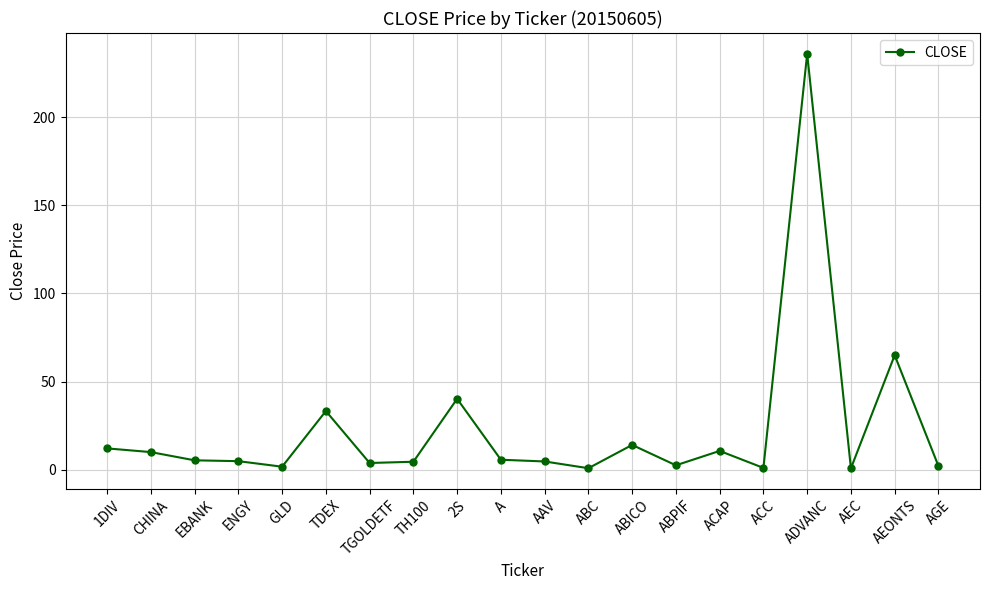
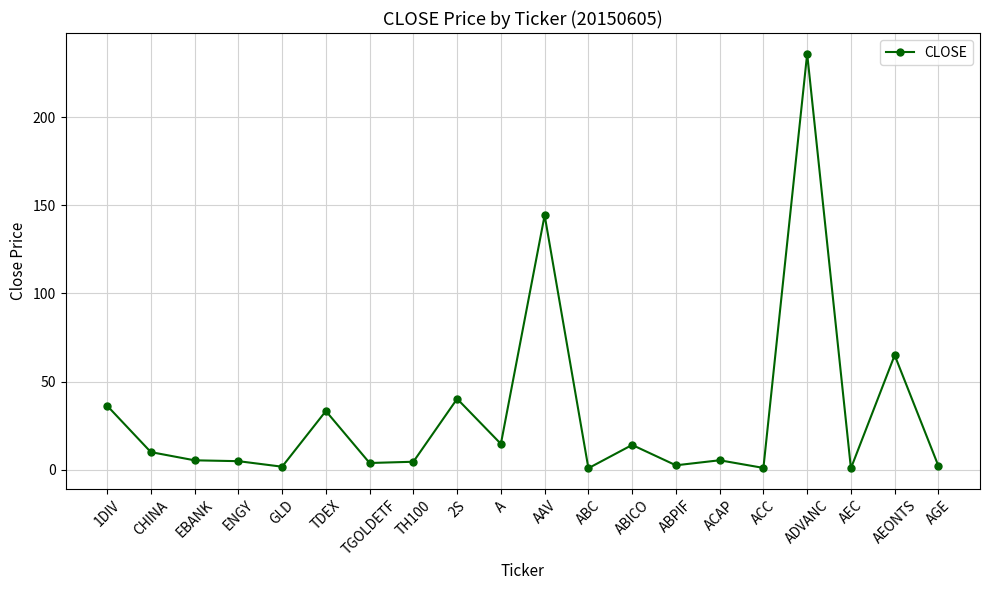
  {
-   "1DIV": 12,
+   "1DIV": 36,
    "CHINA": 10,
    "EBANK": 5,
    "ENGY": 5,
    "GLD": 2,
    "TDEX": 33,
    "TGOLDETF": 4,
    "TH100": 5,
    "2S": 40,
-   "A": 6,
-   "AAV": 5,
+   "A": 15,
+   "AAV": 144,
    "ABC": 1,
    "ABICO": 14,
    "ABPIF": 3,
-   "ACAP": 11,
+   "ACAP": 5,
    "ACC": 1,
    "ADVANC": 236,
    "AEC": 1,
    "AEONTS": 65,
    "AGE": 2
  }
